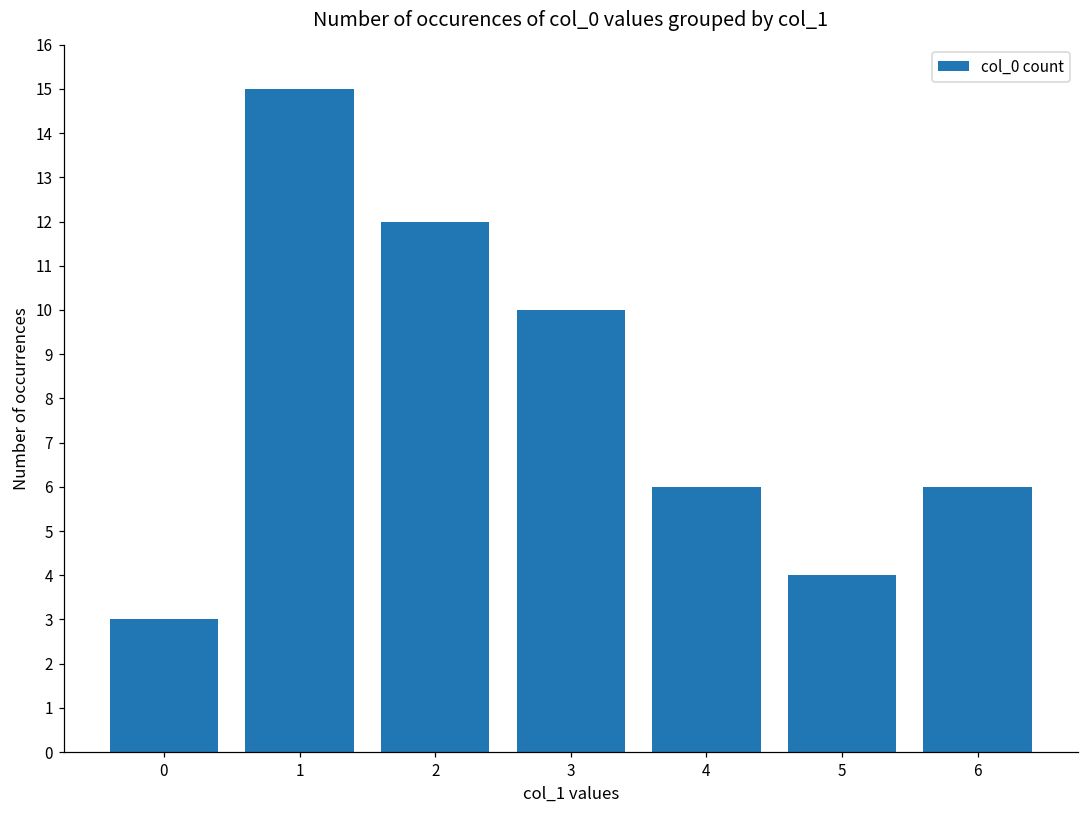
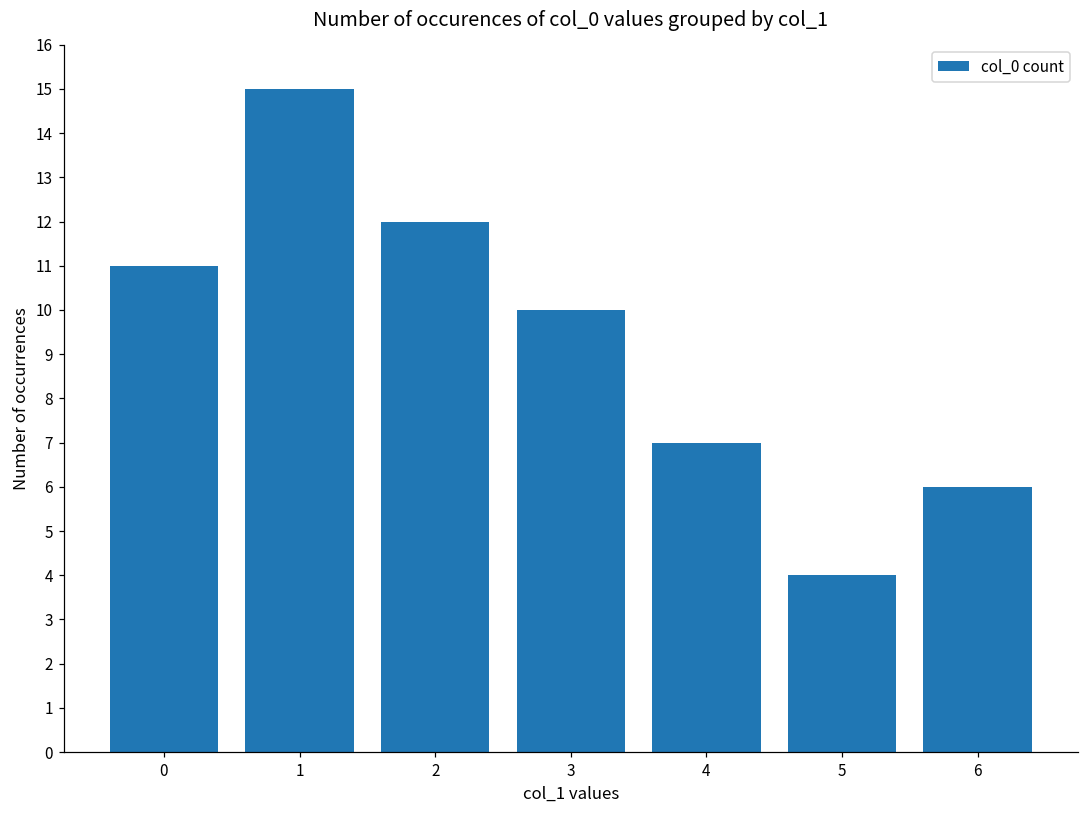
  {
-   "0": 3,
+   "0": 11,
    "1": 15,
    "2": 12,
    "3": 10,
-   "4": 6,
+   "4": 7,
    "5": 4,
    "6": 6
  }
